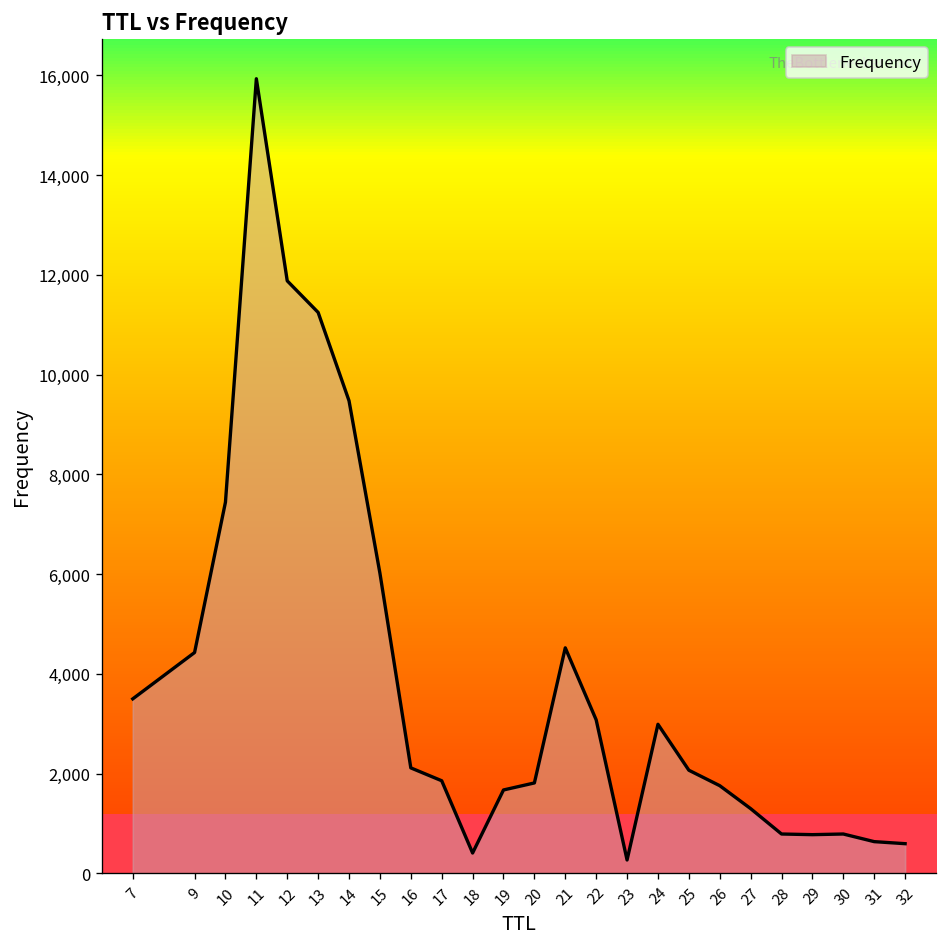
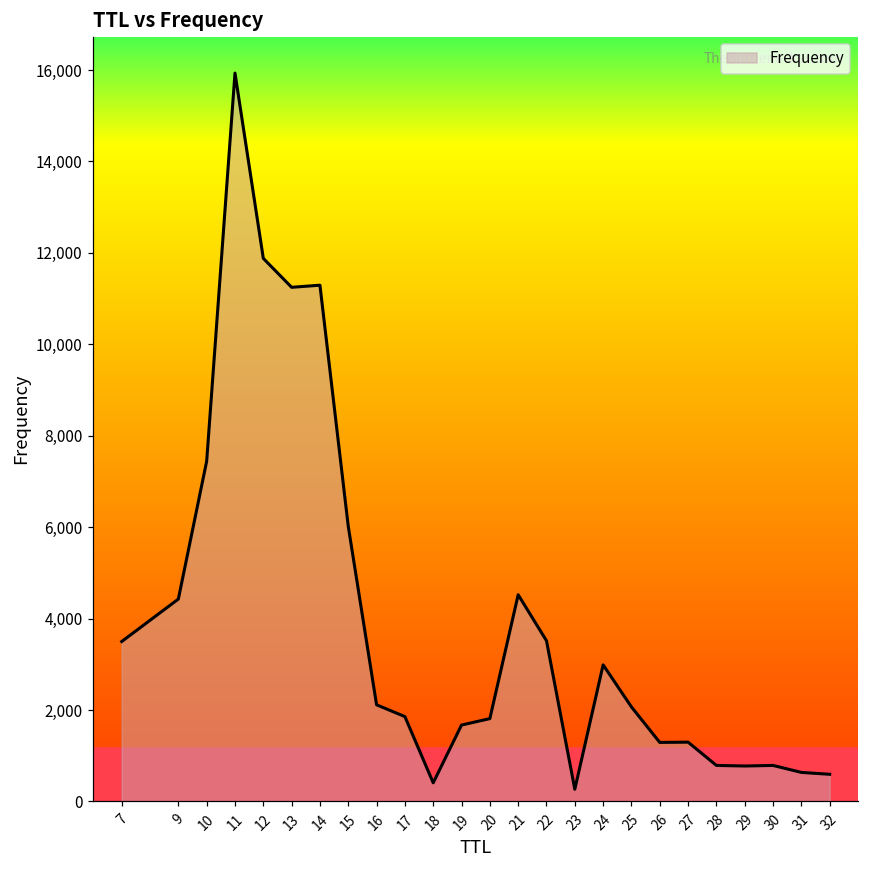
  {
    "7": "3,500",
    "9": "4,400",
    "10": "7,400",
    "11": "15,900",
    "12": "11,900",
    "13": "11,200",
-   "14": "9,500",
+   "14": "11,300",
    "15": "6,000",
    "16": "2,100",
    "17": "1,900",
    "18": "400",
    "19": "1,700",
    "20": "1,800",
    "21": "4,500",
-   "22": "3,100",
+   "22": "3,500",
    "23": "300",
    "24": "3,000",
    "25": "2,100",
-   "26": "1,800",
+   "26": "1,300",
    "27": "1,300",
    "28": "800",
    "29": "800",
    "30": "800",
    "31": "600",
    "32": "600"
  }
